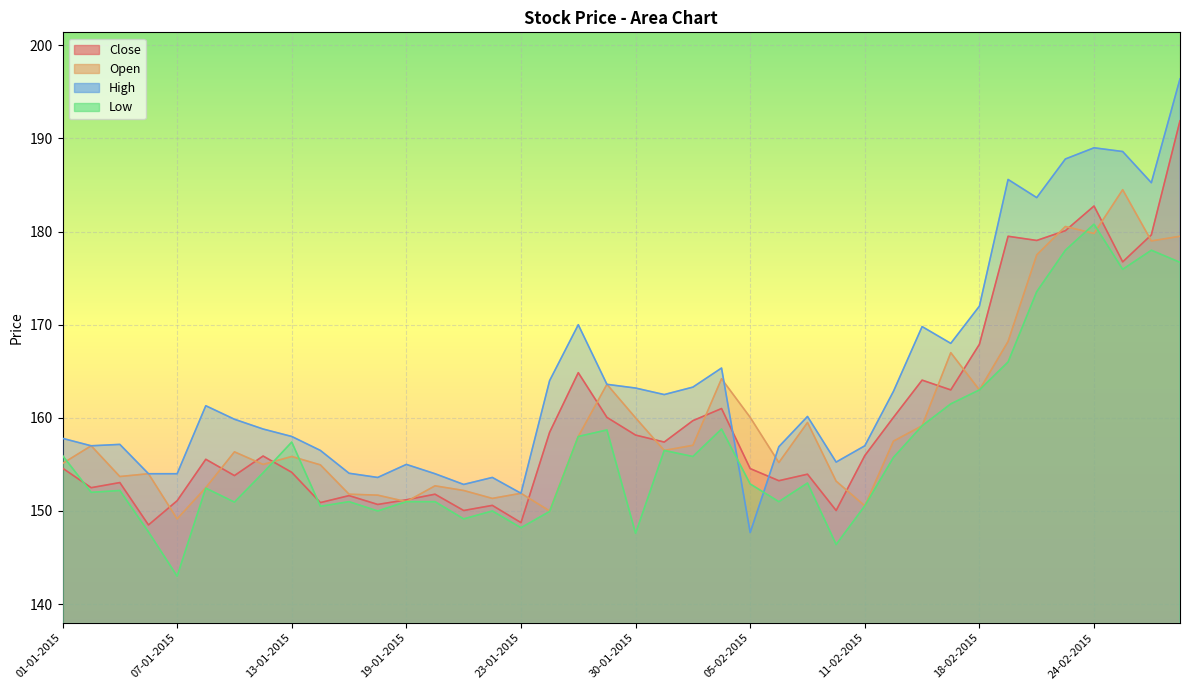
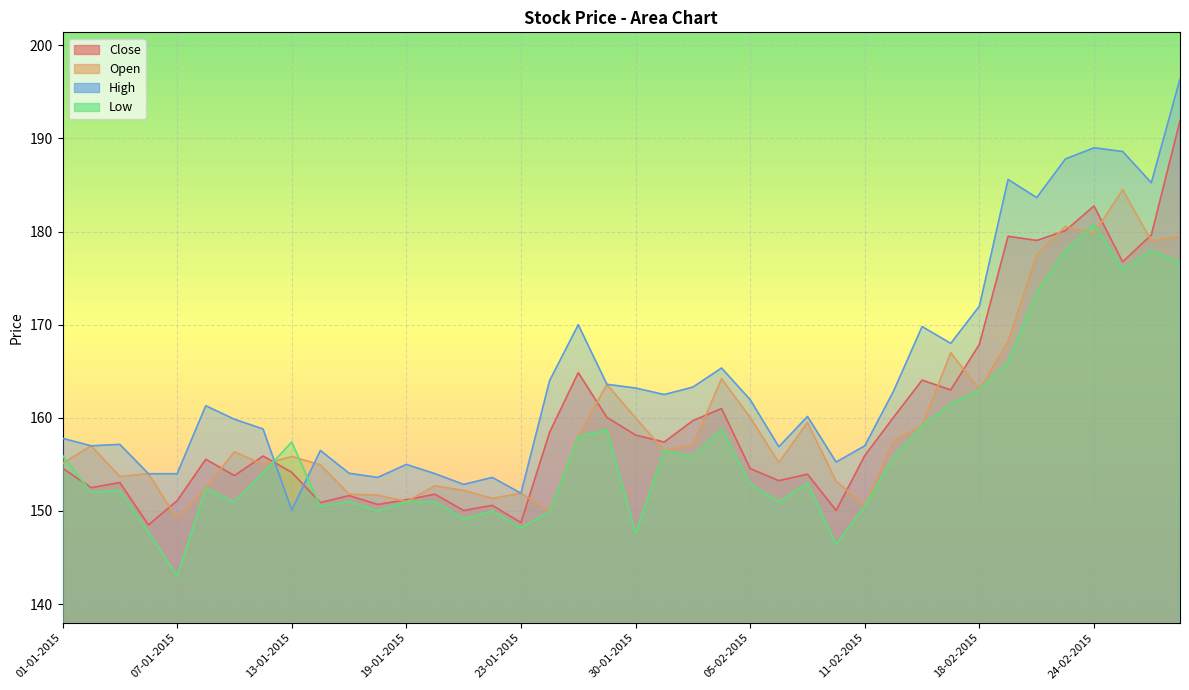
  {
    "High": {
      "01-01-2015": 158,
      "07-01-2015": 154,
-     "13-01-2015": 158,
+     "13-01-2015": 150,
      "19-01-2015": 155,
      "30-01-2015": 163,
-     "05-02-2015": 148,
+     "05-02-2015": 162,
      "11-02-2015": 157,
      "18-02-2015": 172,
      "24-02-2015": 189
    },
    "Low": {
      "01-01-2015": 156,
      "07-01-2015": 143,
      "13-01-2015": 157,
      "23-01-2015": 148,
      "30-01-2015": 148,
      "05-02-2015": 153,
      "24-02-2015": 181
    }
  }
